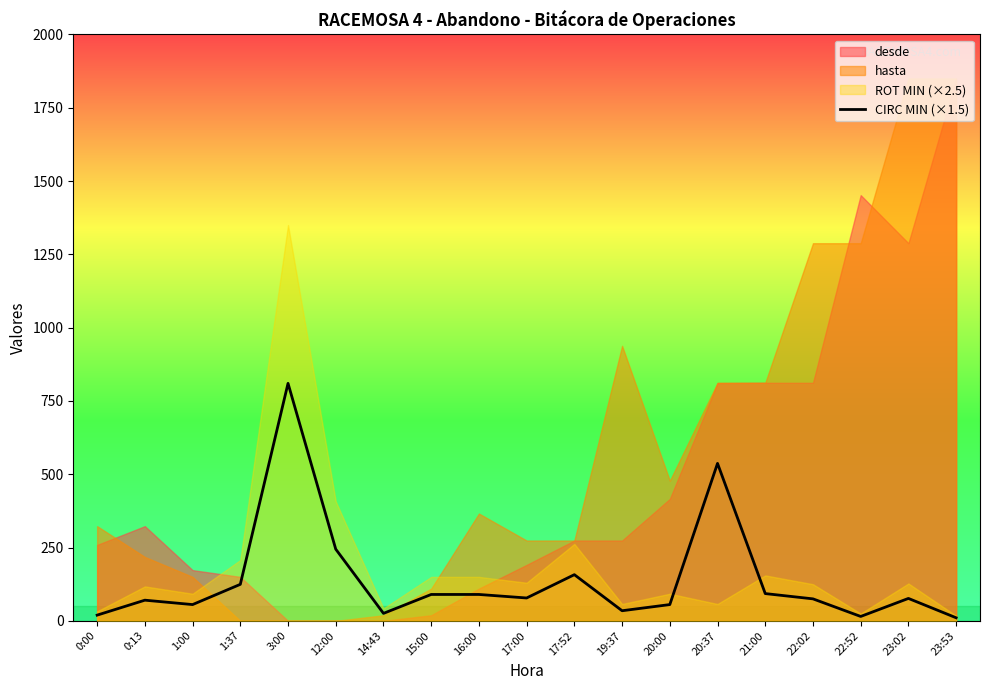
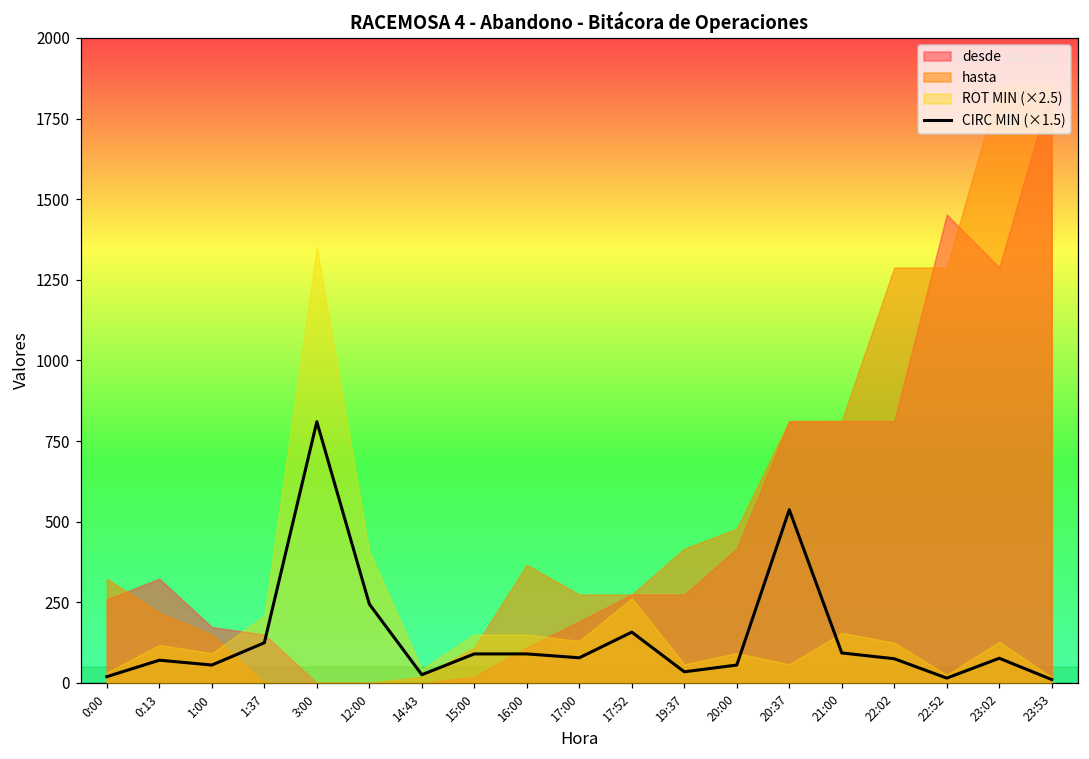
  {
    "CIRC MIN (×1.5)": {
      "0:00": 20,
      "0:13": 70,
      "1:00": 60,
      "1:37": 120,
      "3:00": 810,
      "12:00": 240,
      "15:00": 90,
      "16:00": 90,
      "17:00": 80,
      "17:52": 160,
      "19:37": 30,
      "20:00": 60,
      "20:37": 540,
      "21:00": 90,
      "22:02": 80,
      "22:52": 20,
      "23:02": 80
    },
    "desde": {
      "0:00": 260,
      "0:13": 320,
      "1:00": 170,
      "1:37": 150,
      "14:43": 0,
      "15:00": 20,
      "16:00": 110,
      "17:00": 190,
      "19:37": 270,
      "20:00": 420,
      "22:02": 810,
      "22:52": 1450,
      "23:02": 1290
    },
    "hasta": {
      "0:00": 320,
      "0:13": 220,
      "1:00": 150,
      "1:37": 0,
      "15:00": 110,
      "16:00": 370,
      "17:00": 270,
-     "19:37": 940,
+     "19:37": 420,
      "20:00": 480,
      "22:02": 1290,
      "22:52": 1290
    },
    "ROT MIN (×2.5)": {
      "0:00": 30,
      "0:13": 120,
      "1:00": 90,
      "1:37": 210,
      "3:00": 1350,
      "12:00": 410,
      "14:43": 40,
      "15:00": 150,
      "16:00": 150,
      "17:00": 130,
      "17:52": 260,
      "19:37": 60,
      "20:00": 90,
      "20:37": 60,
      "21:00": 160,
      "22:02": 130,
      "22:52": 30,
      "23:02": 130
    }
  }
